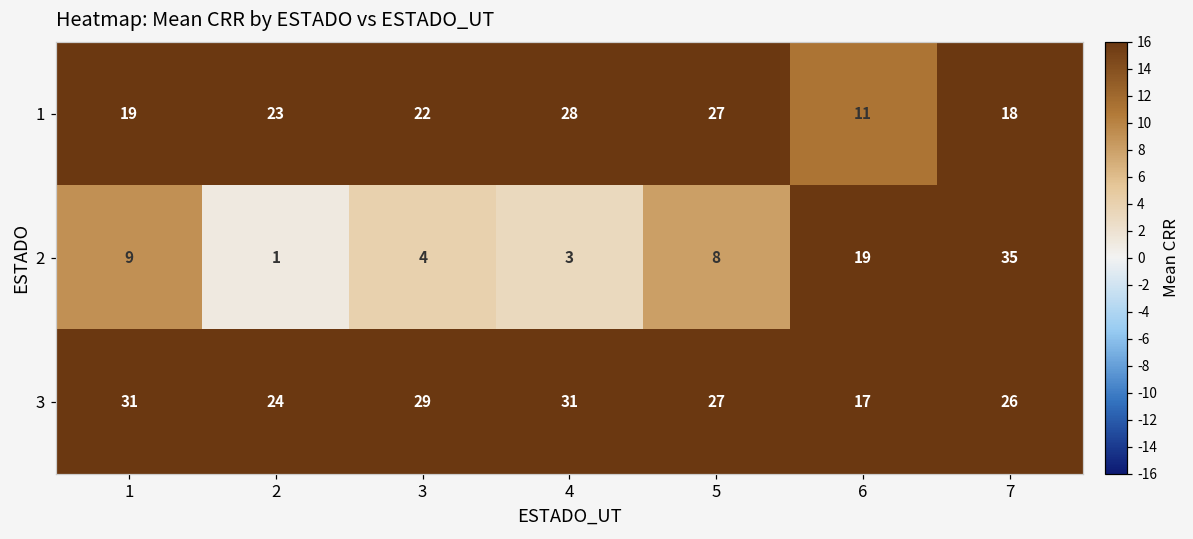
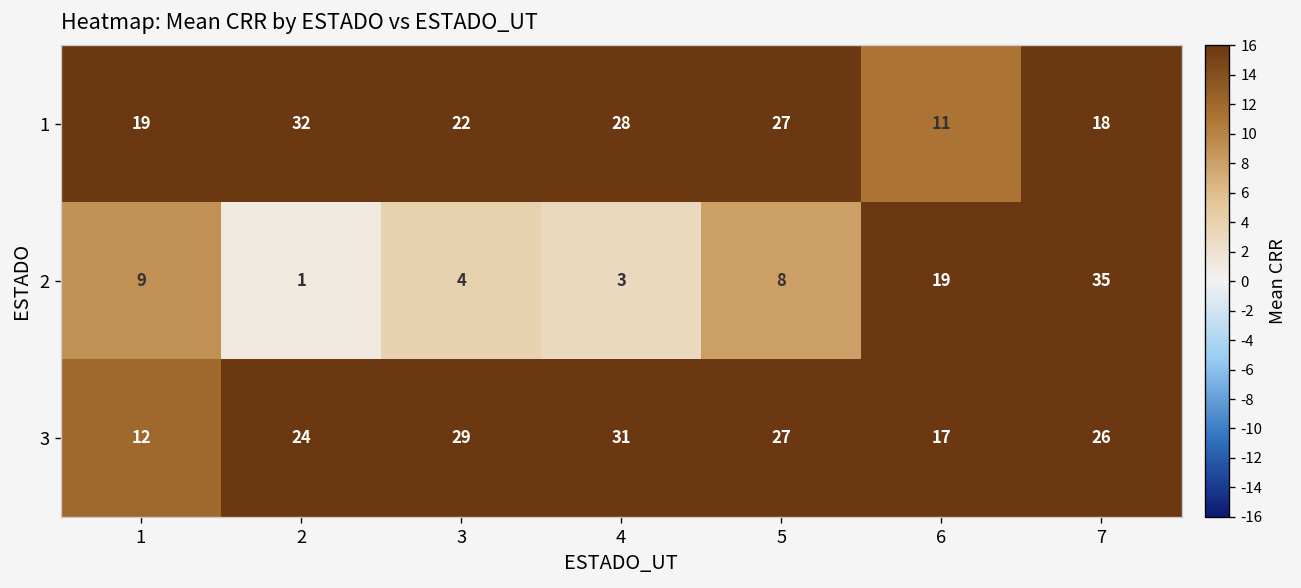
  {
    "1": {
      "1": 19,
-     "2": 23,
+     "2": 32,
      "3": 22,
      "4": 28,
      "5": 27,
      "6": 11,
      "7": 18
    },
    "2": {
      "1": 9,
      "2": 1,
      "3": 4,
      "4": 3,
      "5": 8,
      "6": 19,
      "7": 35
    },
    "3": {
-     "1": 31,
+     "1": 12,
      "2": 24,
      "3": 29,
      "4": 31,
      "5": 27,
      "6": 17,
      "7": 26
    }
  }
